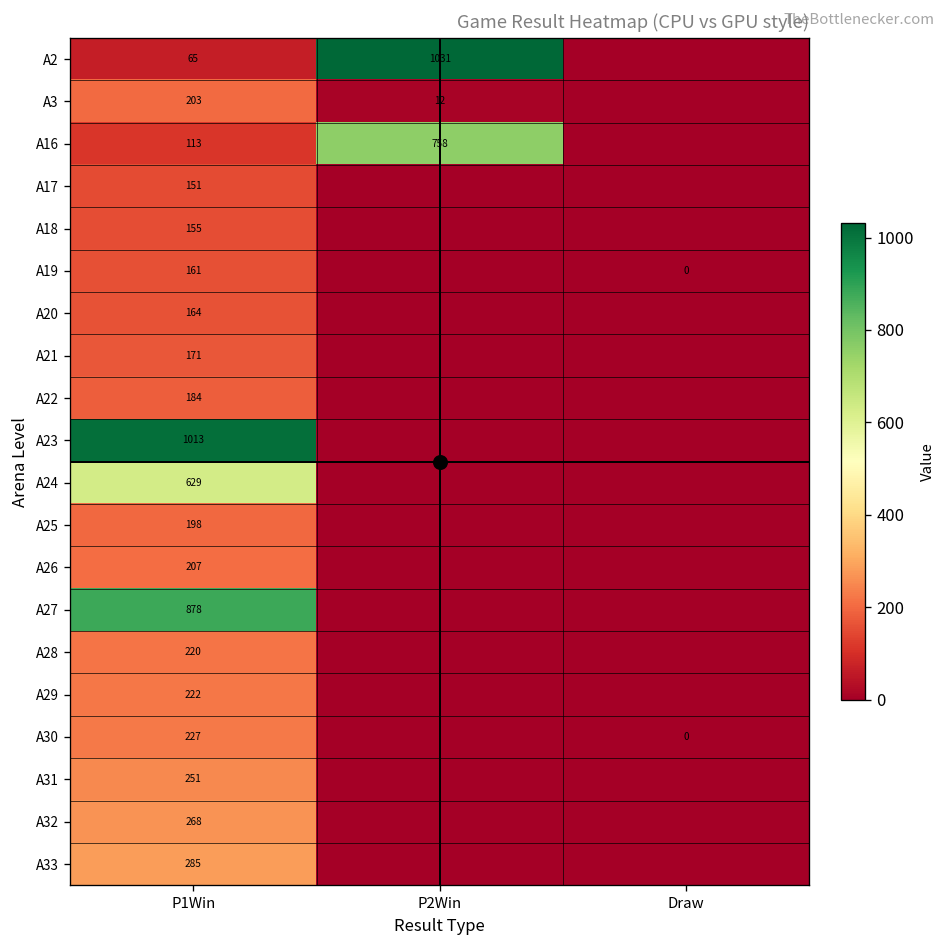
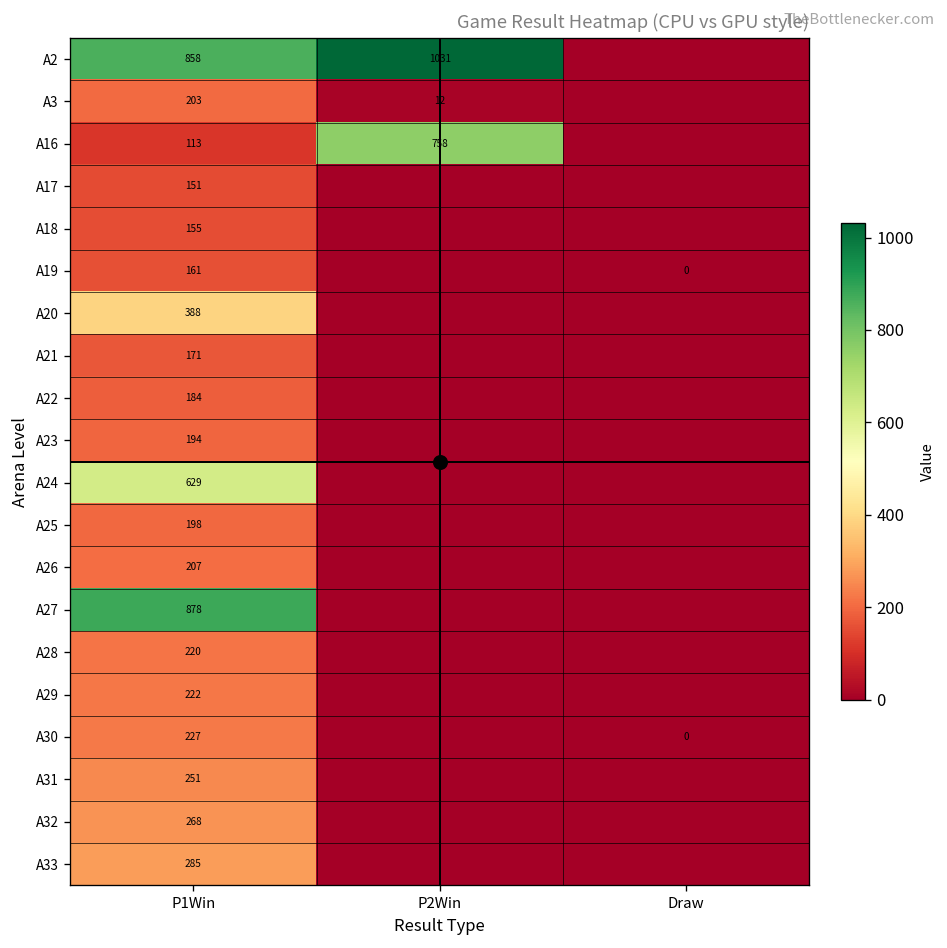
  {
    "A2": {
-     "P1Win": 65,
+     "P1Win": 858,
      "P2Win": 1031
    },
    "A3": {
      "P1Win": 203,
      "P2Win": 12
    },
    "A16": {
      "P1Win": 113,
      "P2Win": 758
    },
    "A17": {
      "P1Win": 151
    },
    "A18": {
      "P1Win": 155
    },
    "A19": {
      "P1Win": 161,
      "Draw": 0
    },
    "A20": {
-     "P1Win": 164
+     "P1Win": 388
    },
    "A21": {
      "P1Win": 171
    },
    "A22": {
      "P1Win": 184
    },
    "A23": {
-     "P1Win": 1013
+     "P1Win": 194
    },
    "A24": {
      "P1Win": 629
    },
    "A25": {
      "P1Win": 198
    },
    "A26": {
      "P1Win": 207
    },
    "A27": {
      "P1Win": 878
    },
    "A28": {
      "P1Win": 220
    },
    "A29": {
      "P1Win": 222
    },
    "A30": {
      "P1Win": 227,
      "Draw": 0
    },
    "A31": {
      "P1Win": 251
    },
    "A32": {
      "P1Win": 268
    },
    "A33": {
      "P1Win": 285
    }
  }
